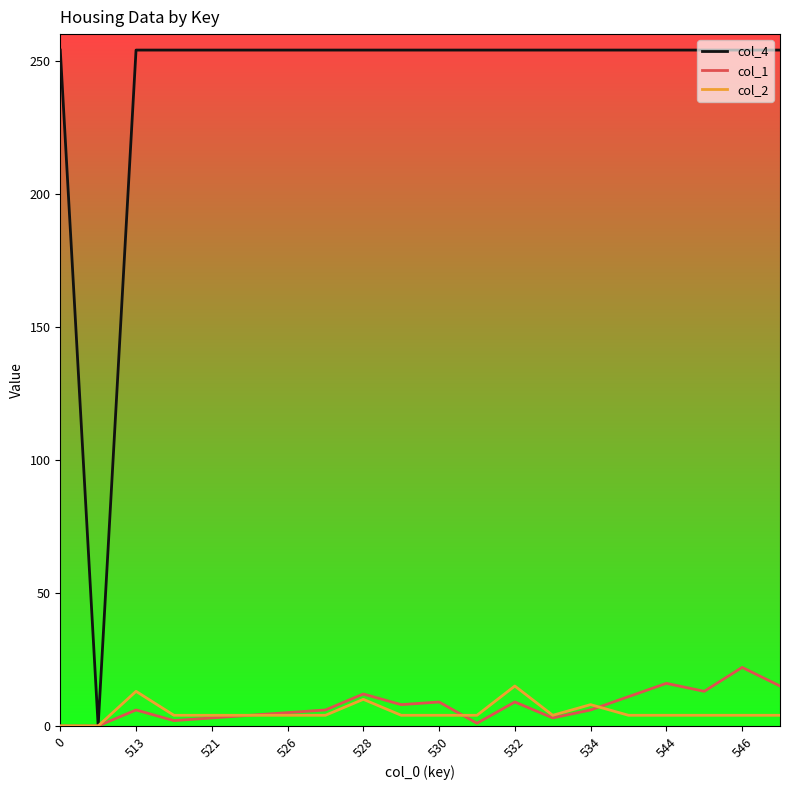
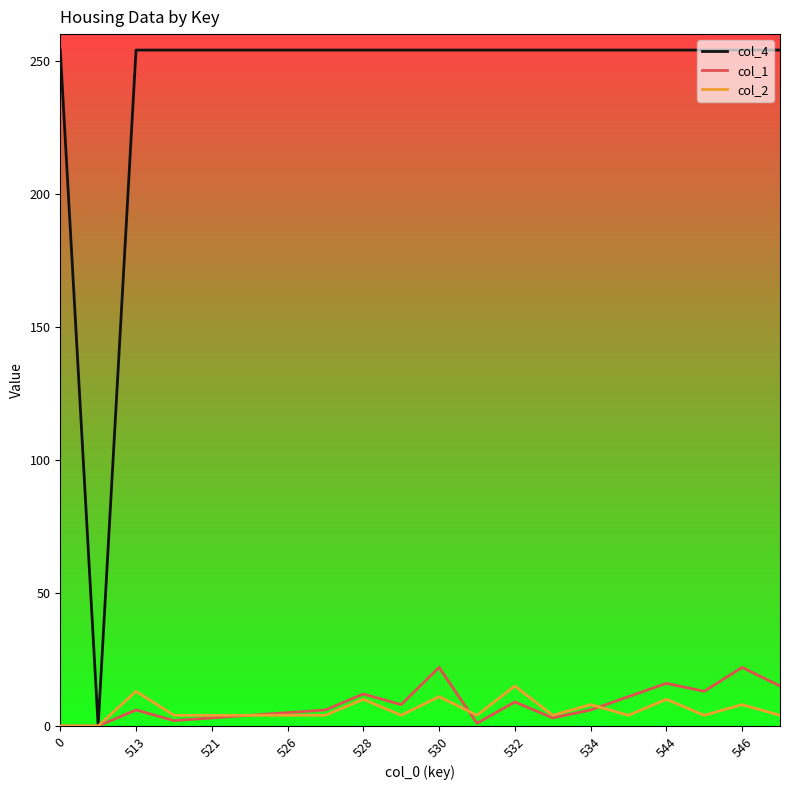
  {
    "col_4": {
      "0": 254,
      "513": 254,
      "521": 254,
      "526": 254,
      "528": 254,
      "530": 254,
      "532": 254,
      "534": 254,
      "544": 254
    },
    "col_1": {
      "513": 6,
      "521": 3,
      "526": 5,
      "528": 12,
-     "530": 9,
+     "530": 22,
      "532": 9,
      "534": 6,
      "544": 16,
      "546": 22
    },
    "col_2": {
      "513": 13,
      "521": 4,
      "526": 4,
      "528": 10,
-     "530": 4,
+     "530": 11,
      "532": 15,
      "534": 8,
-     "544": 4,
-     "546": 4
+     "544": 10,
+     "546": 8
    }
  }
